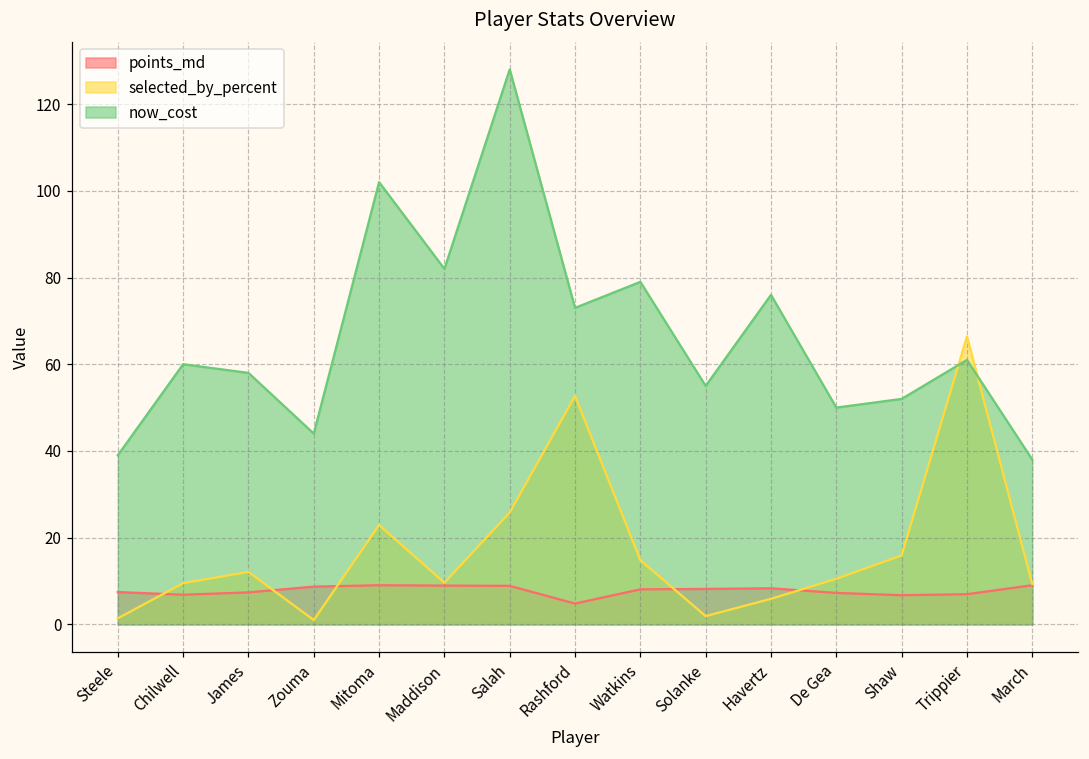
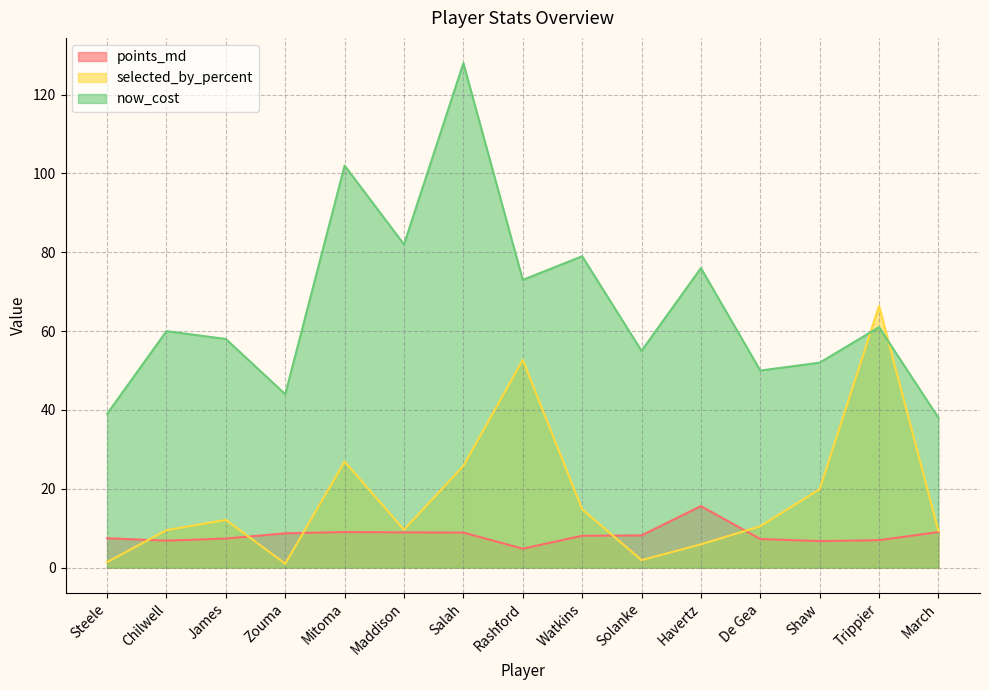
  {
    "points_md": {
      "Steele": 7,
      "Chilwell": 7,
      "James": 7,
      "Zouma": 9,
      "Mitoma": 9,
      "Maddison": 9,
      "Salah": 9,
      "Rashford": 5,
      "Watkins": 8,
      "Solanke": 8,
-     "Havertz": 8,
+     "Havertz": 16,
      "De Gea": 7,
      "Shaw": 7,
      "Trippier": 7
    },
    "selected_by_percent": {
      "Steele": 1,
      "Chilwell": 10,
      "James": 12,
      "Zouma": 1,
-     "Mitoma": 23,
+     "Mitoma": 27,
      "Maddison": 10,
      "Salah": 26,
      "Rashford": 53,
      "Watkins": 15,
      "Solanke": 2,
      "Havertz": 6,
      "De Gea": 11,
-     "Shaw": 16,
+     "Shaw": 20,
      "Trippier": 66
    },
    "now_cost": {
      "Steele": 39,
      "Chilwell": 60,
      "James": 58,
      "Zouma": 44,
      "Mitoma": 102,
      "Maddison": 82,
      "Salah": 128,
      "Rashford": 73,
      "Watkins": 79,
      "Solanke": 55,
      "Havertz": 76,
      "De Gea": 50,
      "Shaw": 52,
      "Trippier": 61,
      "March": 38
    }
  }
